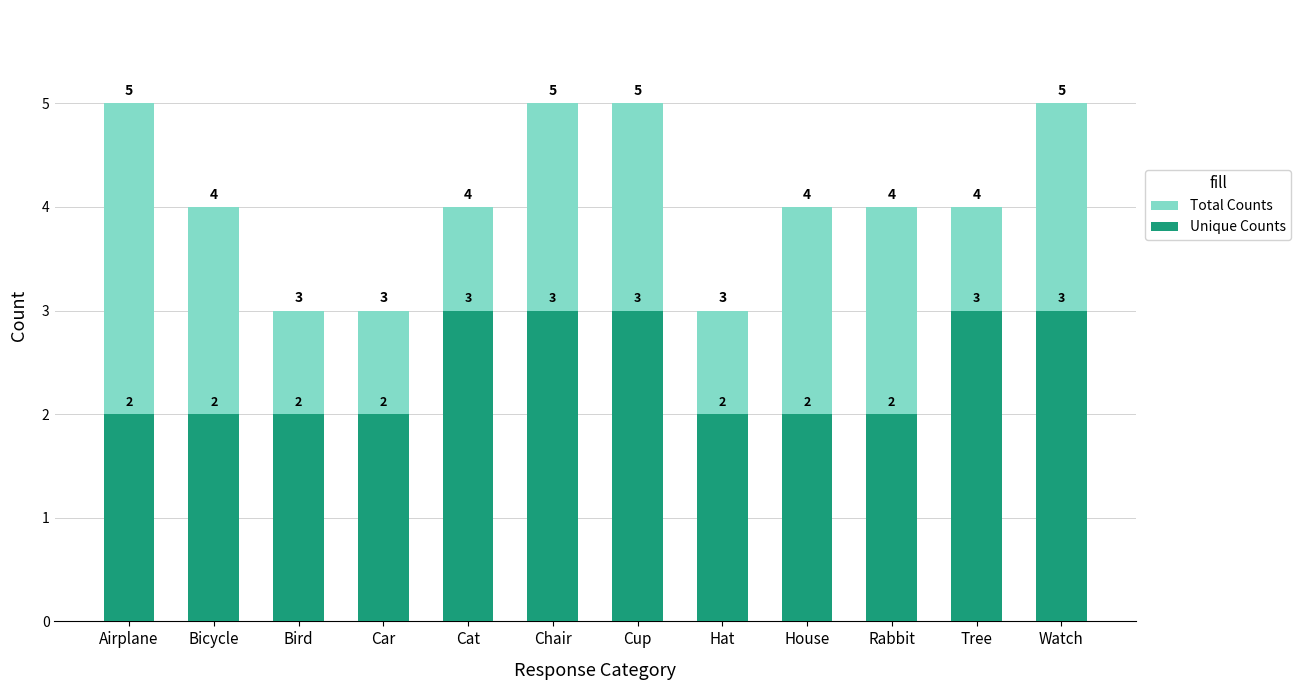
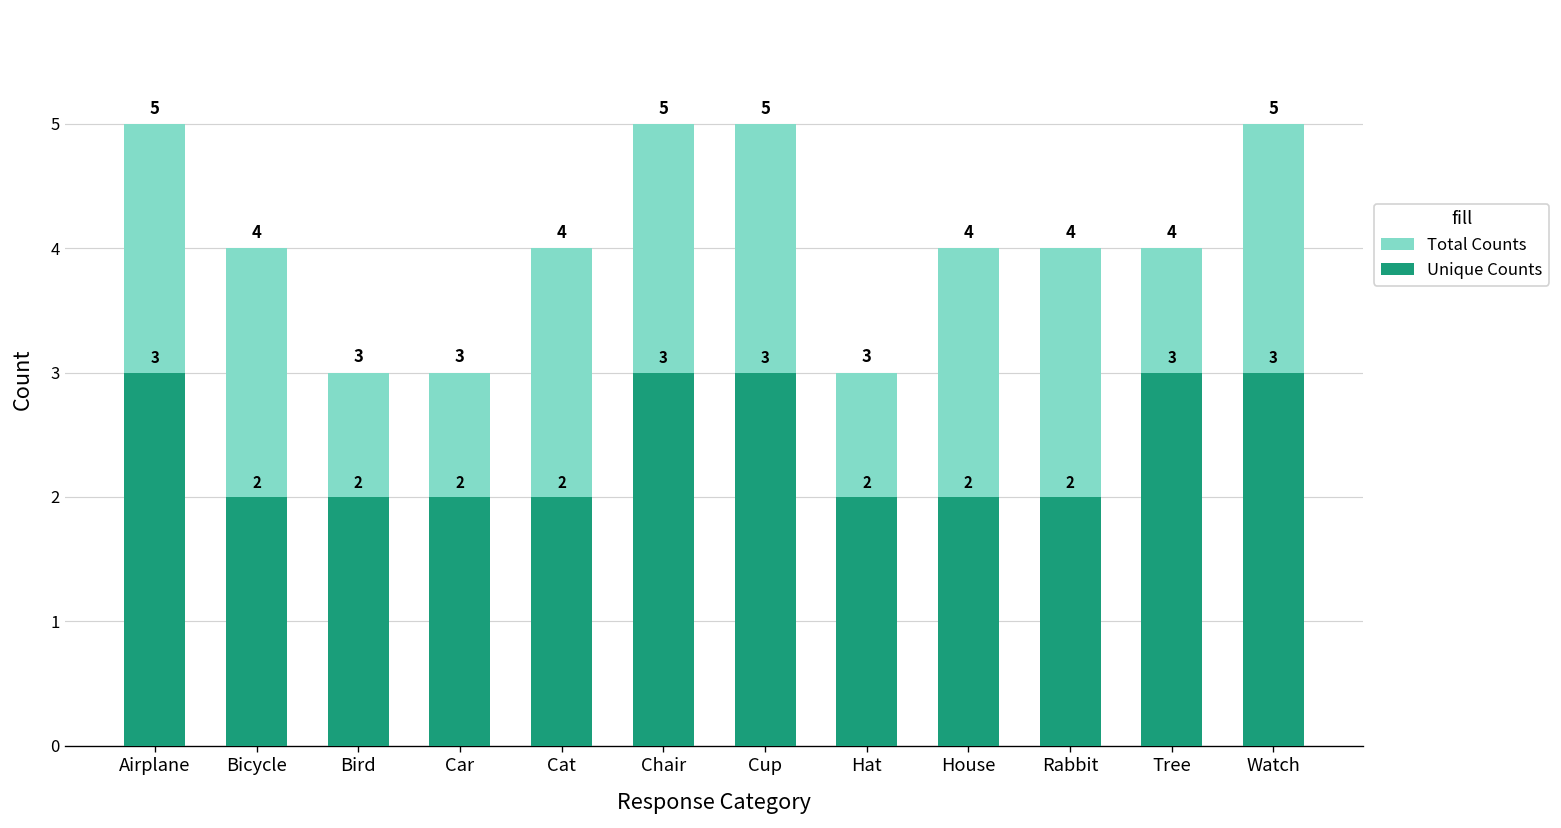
  {
    "Total Counts": {
      "Airplane": 5,
      "Bicycle": 4,
      "Bird": 3,
      "Car": 3,
      "Cat": 4,
      "Chair": 5,
      "Cup": 5,
      "Hat": 3,
      "House": 4,
      "Rabbit": 4,
      "Tree": 4,
      "Watch": 5
    },
    "Unique Counts": {
-     "Airplane": 2,
-     "Cat": 3
+     "Airplane": 3,
+     "Cat": 2
    }
  }
